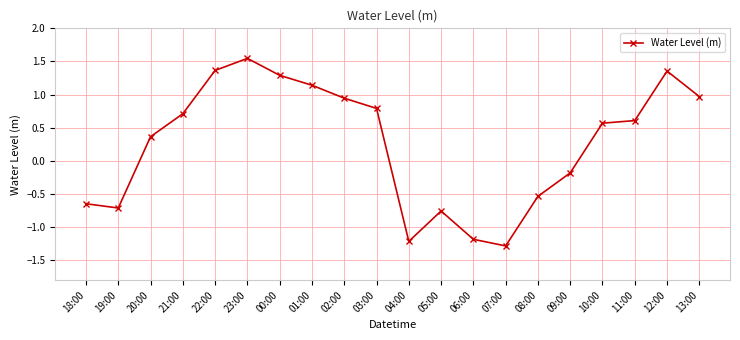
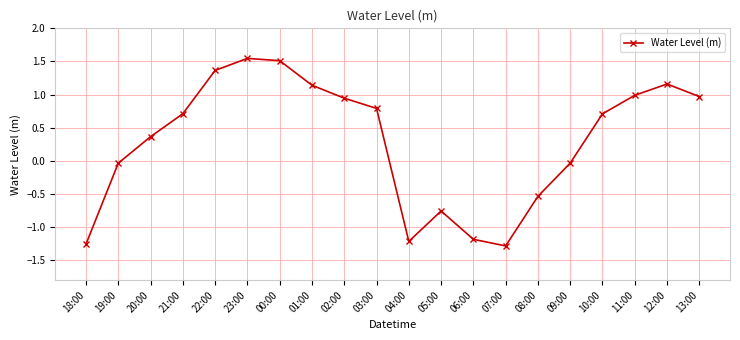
  {
-   "18:00": -0.6,
-   "19:00": -0.7,
+   "18:00": -1.3,
+   "19:00": 0.0,
    "20:00": 0.4,
    "21:00": 0.7,
    "22:00": 1.4,
    "23:00": 1.5,
-   "00:00": 1.3,
+   "00:00": 1.5,
    "01:00": 1.1,
    "02:00": 0.9,
    "03:00": 0.8,
    "04:00": -1.2,
    "05:00": -0.8,
    "06:00": -1.2,
    "07:00": -1.3,
    "08:00": -0.5,
-   "09:00": -0.2,
-   "10:00": 0.6,
-   "11:00": 0.6,
-   "12:00": 1.4,
+   "09:00": 0.0,
+   "10:00": 0.7,
+   "11:00": 1.0,
+   "12:00": 1.2,
    "13:00": 1.0
  }
